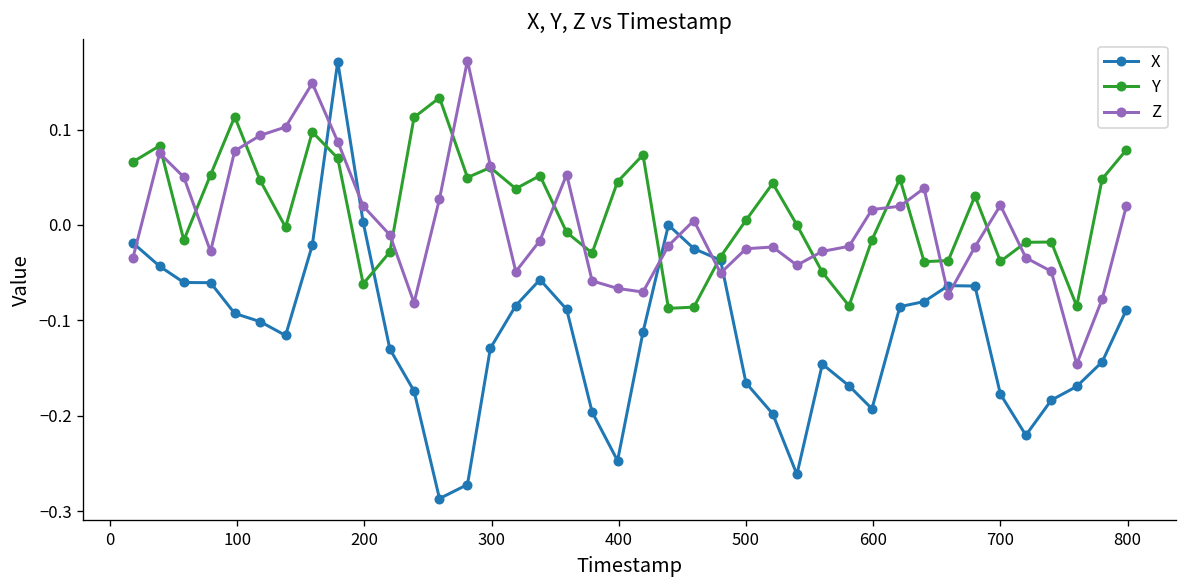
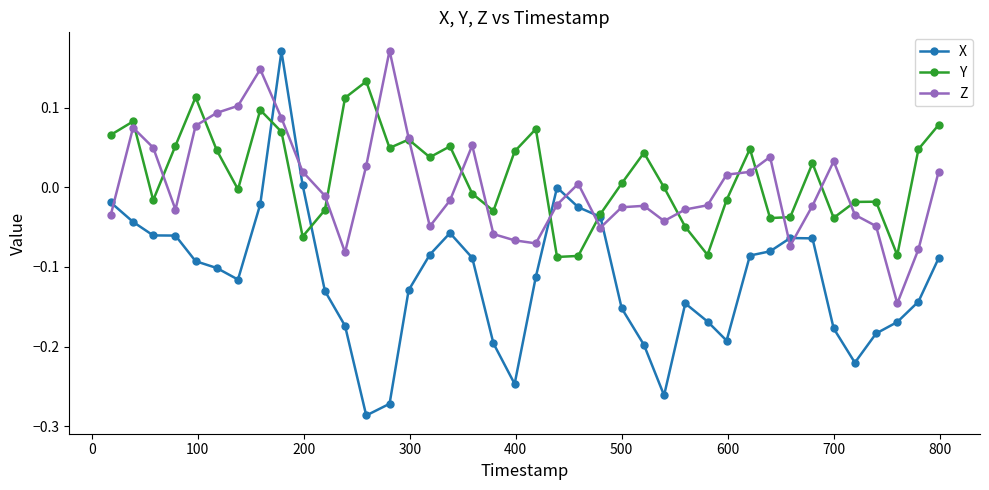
  {
    "X": {
-     "500": -0.17,
+     "500": -0.15,
      "700": -0.18
    },
    "Y": {
      "500": 0.01,
      "700": -0.04
    },
    "Z": {
      "500": -0.02,
-     "700": 0.02
+     "700": 0.03
    }
  }
